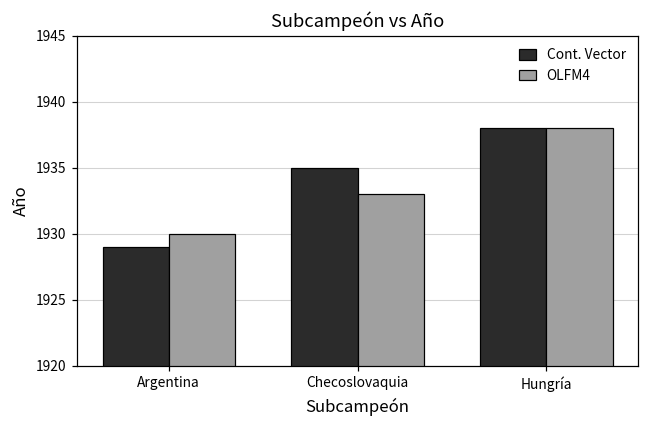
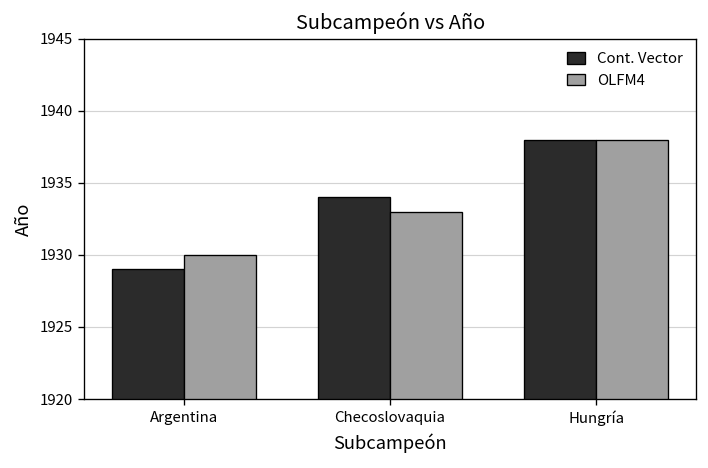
  {
    "Cont. Vector": {
      "Argentina": 1929,
-     "Checoslovaquia": 1935,
+     "Checoslovaquia": 1934,
      "Hungría": 1938
    },
    "OLFM4": {
      "Argentina": 1930,
      "Checoslovaquia": 1933,
      "Hungría": 1938
    }
  }
